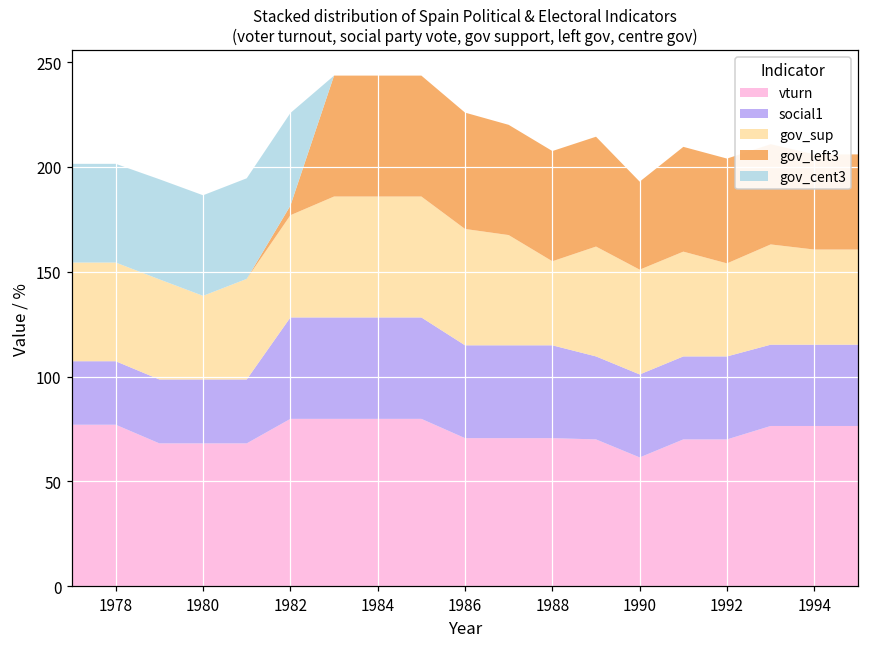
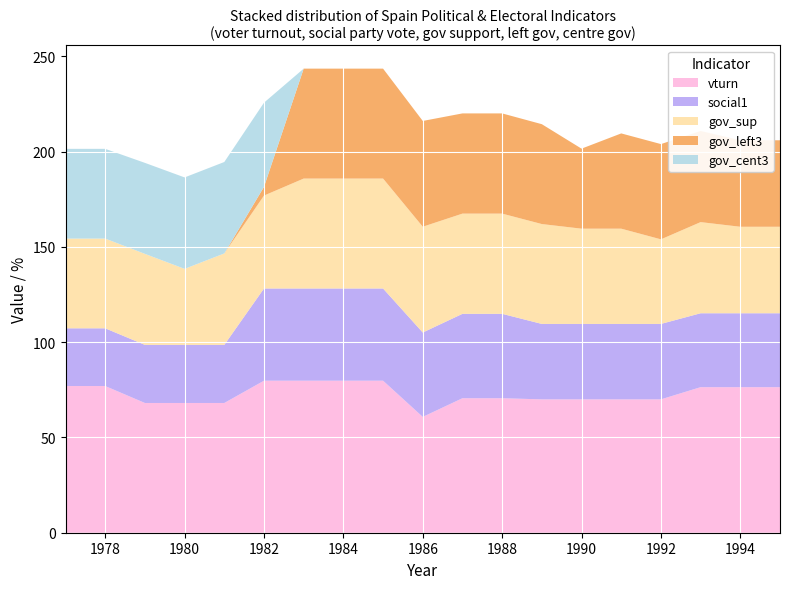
  {
    "vturn": {
      "1978": 77,
      "1980": 68,
      "1982": 80,
      "1984": 80,
-     "1986": 71,
+     "1986": 61,
      "1988": 71,
-     "1990": 61,
+     "1990": 70,
      "1992": 70,
      "1994": 76
    },
    "gov_sup": {
      "1982": 49,
      "1984": 58,
      "1986": 56,
-     "1988": 40,
+     "1988": 53,
      "1990": 50,
      "1992": 44,
      "1994": 45
    },
    "gov_left3": {
      "1982": 5
    }
  }
